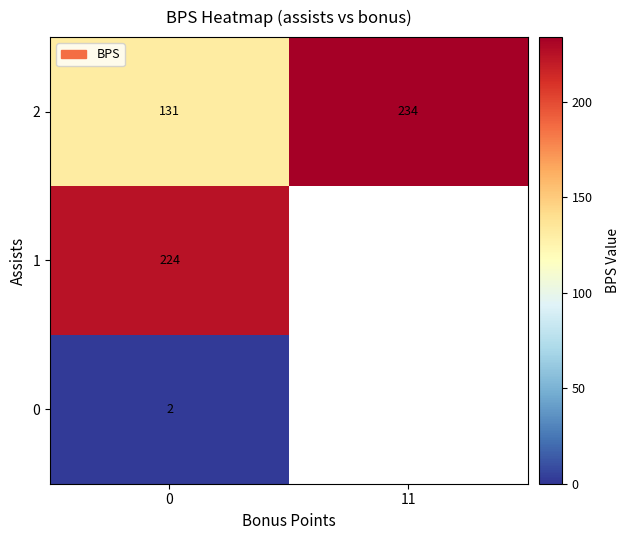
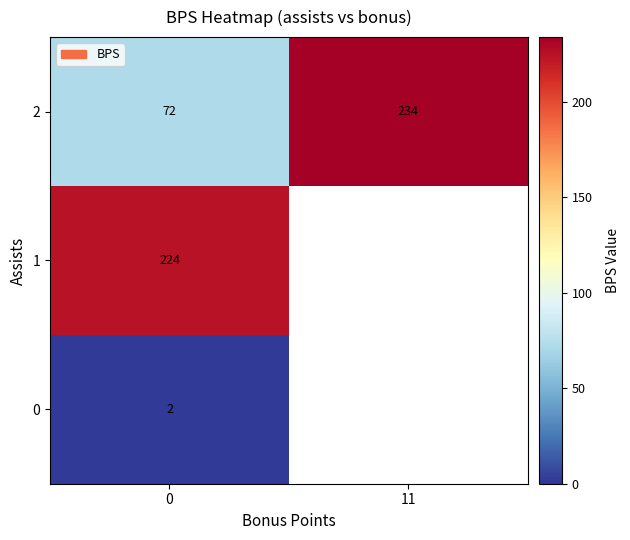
  {
    "2": {
-     "0": 131,
+     "0": 72,
      "11": 234
    },
    "1": {
      "0": 224
    },
    "0": {
      "0": 2
    }
  }
